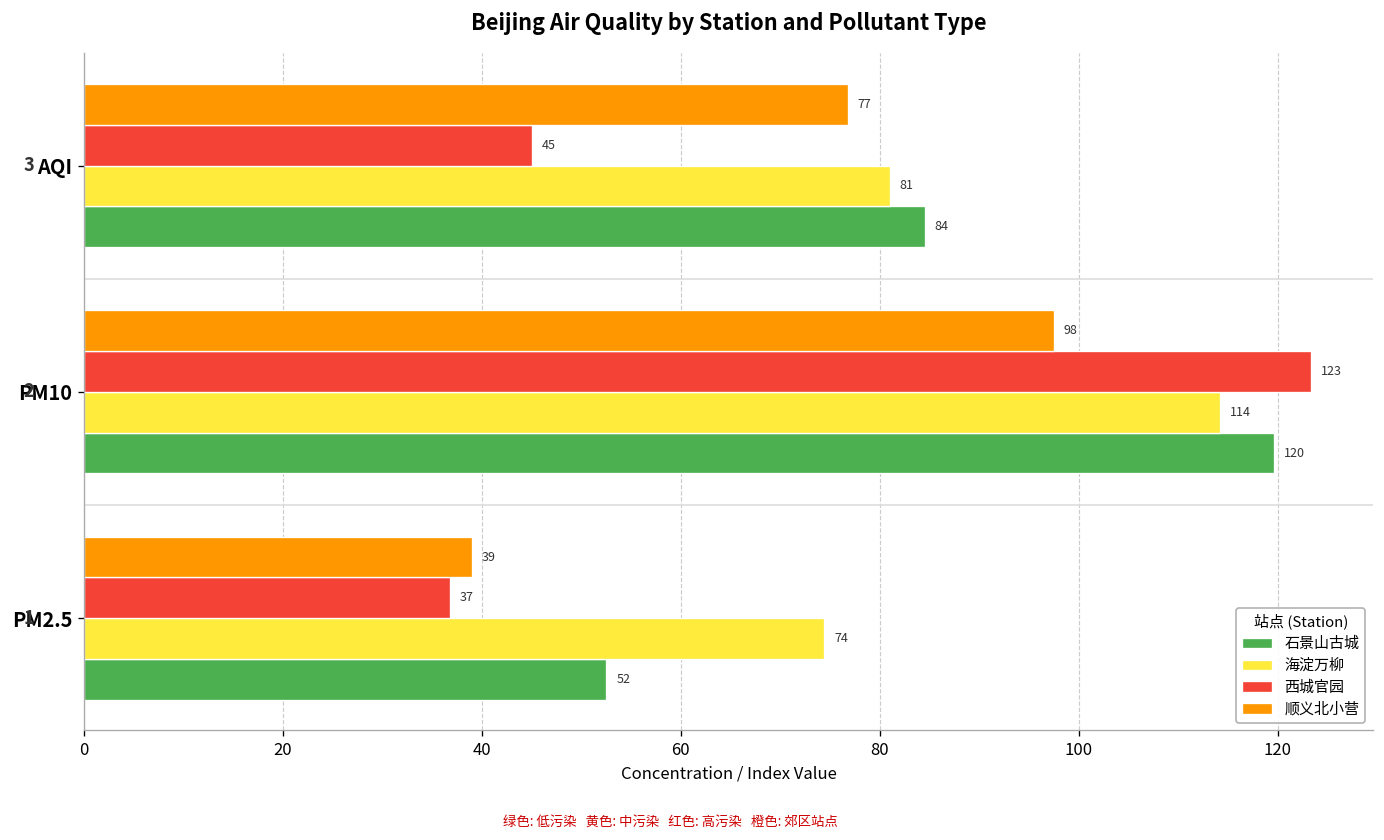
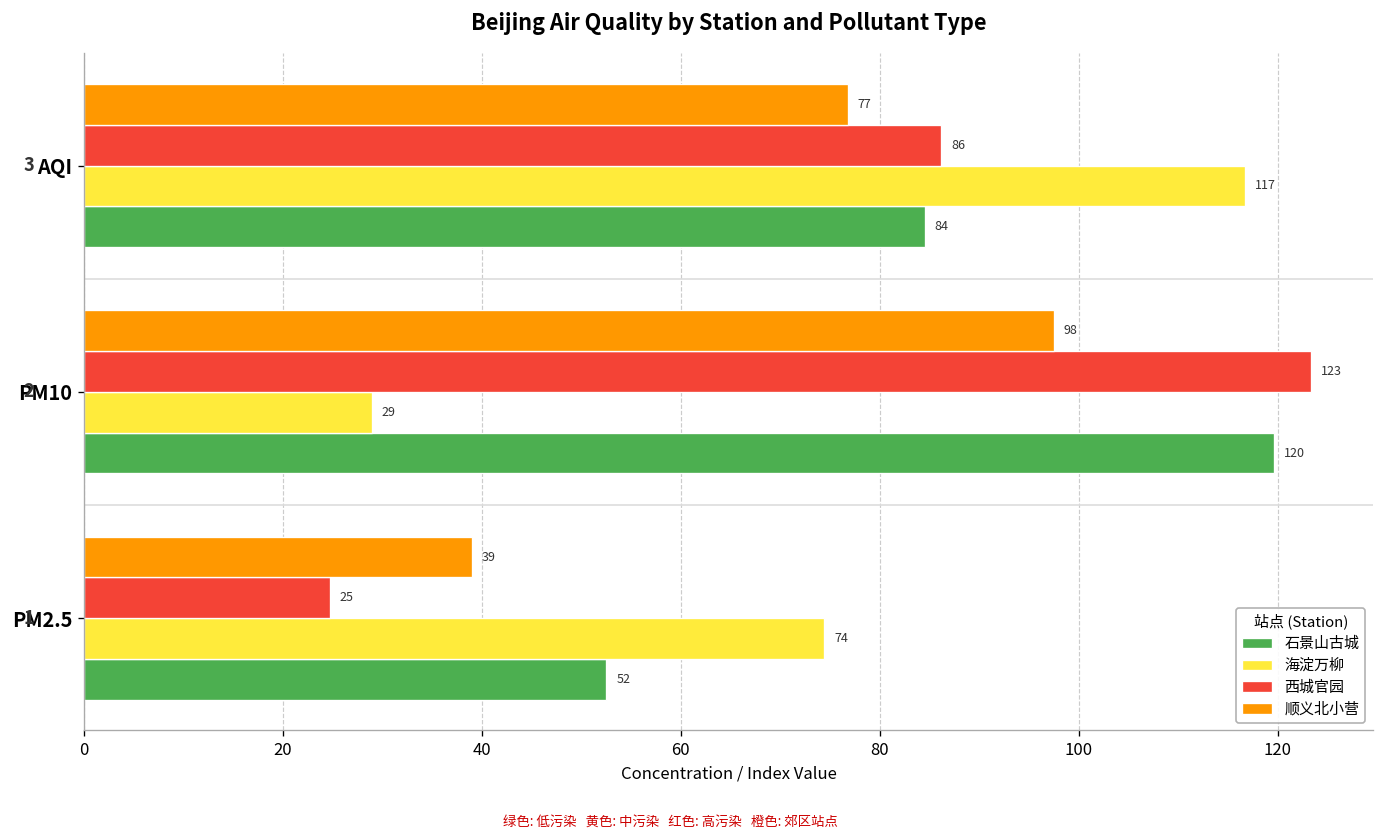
  {
    "石景山古城": {
      "AQI": 84,
      "PM10": 120,
      "PM2.5": 52
    },
    "海淀万柳": {
-     "AQI": 81,
-     "PM10": 114,
+     "AQI": 117,
+     "PM10": 29,
      "PM2.5": 74
    },
    "西城官园": {
-     "AQI": 45,
+     "AQI": 86,
      "PM10": 123,
-     "PM2.5": 37
+     "PM2.5": 25
    },
    "顺义北小营": {
      "AQI": 77,
      "PM10": 98,
      "PM2.5": 39
    }
  }
